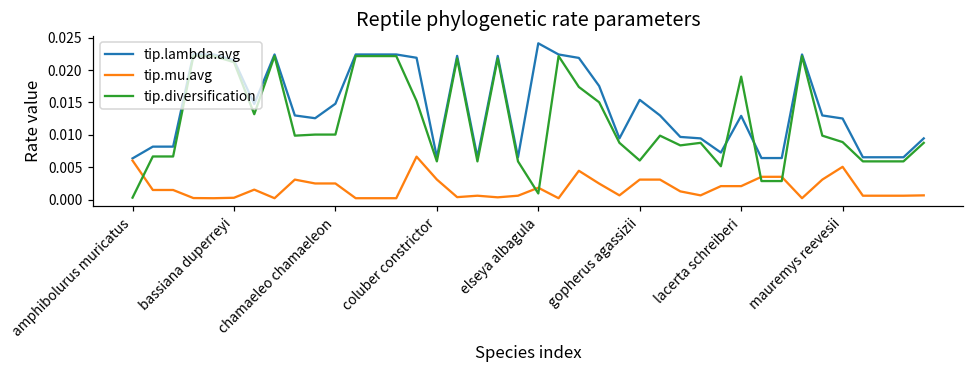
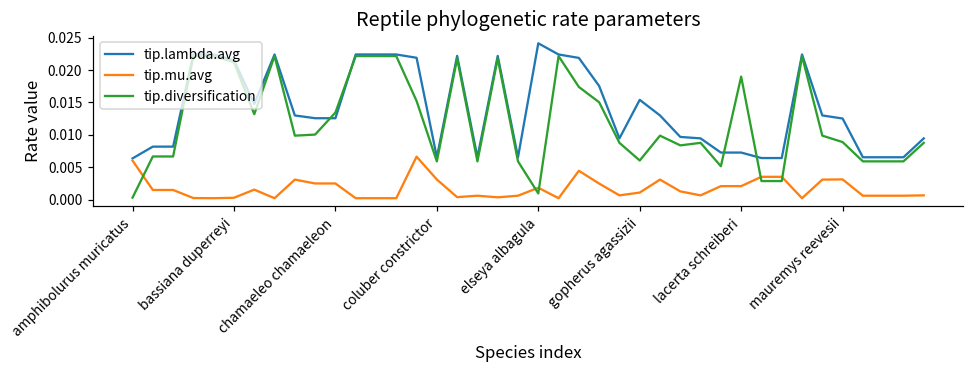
  {
    "tip.lambda.avg": {
-     "chamaeleo chamaeleon": 0.015,
+     "chamaeleo chamaeleon": 0.013,
      "coluber constrictor": 0.007,
      "elseya albagula": 0.024,
      "gopherus agassizii": 0.015,
-     "lacerta schreiberi": 0.013,
+     "lacerta schreiberi": 0.007,
      "mauremys reevesii": 0.013
    },
    "tip.mu.avg": {
      "bassiana duperreyi": 0.000,
      "chamaeleo chamaeleon": 0.003,
      "coluber constrictor": 0.003,
      "elseya albagula": 0.002,
-     "gopherus agassizii": 0.003,
+     "gopherus agassizii": 0.001,
      "lacerta schreiberi": 0.002,
-     "mauremys reevesii": 0.005
+     "mauremys reevesii": 0.003
    },
    "tip.diversification": {
      "amphibolurus muricatus": 0.000,
-     "chamaeleo chamaeleon": 0.010,
+     "chamaeleo chamaeleon": 0.013,
      "coluber constrictor": 0.006,
      "elseya albagula": 0.001,
      "gopherus agassizii": 0.006,
      "lacerta schreiberi": 0.019,
      "mauremys reevesii": 0.009
    }
  }
